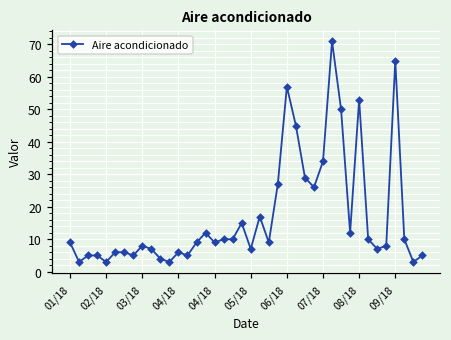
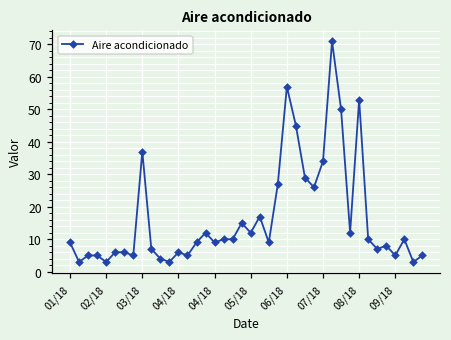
  {
    "01/18": 9,
    "02/18": 3,
-   "03/18": 8,
-   "05/18": 7,
+   "03/18": 37,
+   "05/18": 12,
    "06/18": 57,
    "07/18": 34,
    "08/18": 53,
-   "09/18": 65
+   "09/18": 5
  }
